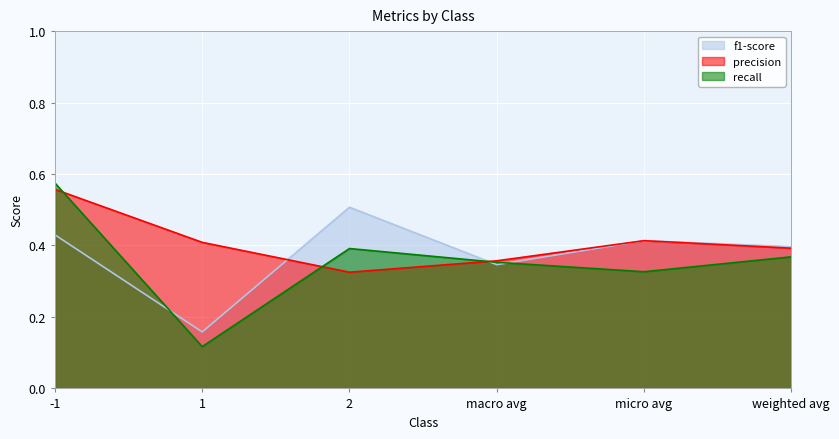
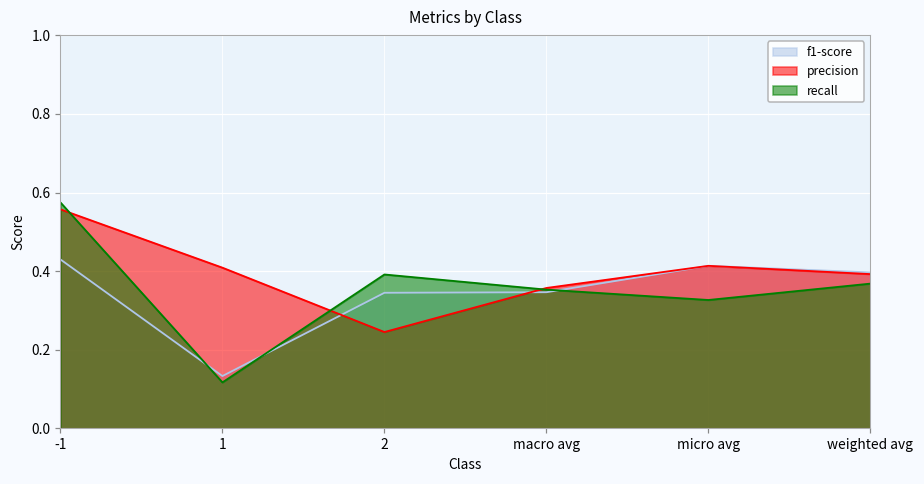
  {
    "f1-score": {
      "-1": 0.43,
-     "1": 0.16,
-     "2": 0.51
+     "1": 0.13,
+     "2": 0.34
    },
    "precision": {
      "-1": 0.56,
      "1": 0.41,
-     "2": 0.33
+     "2": 0.25
    },
    "recall": {
      "-1": 0.57,
      "1": 0.12,
      "2": 0.39,
      "micro avg": 0.33,
      "weighted avg": 0.37
    }
  }
